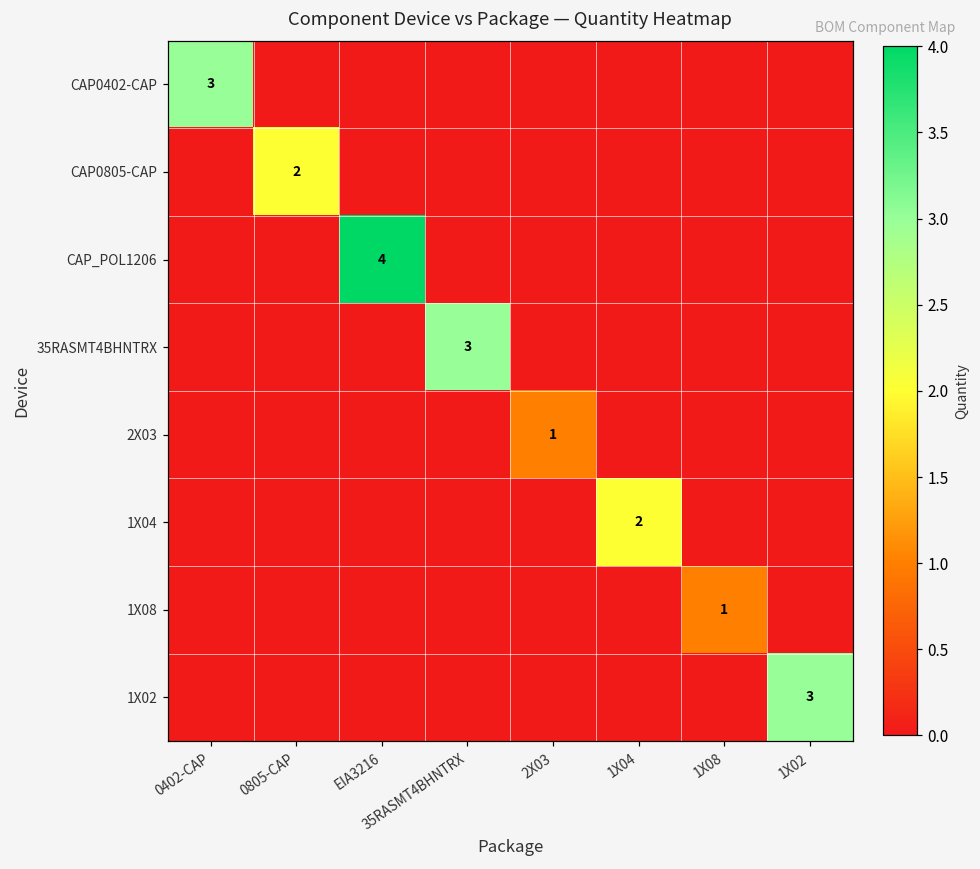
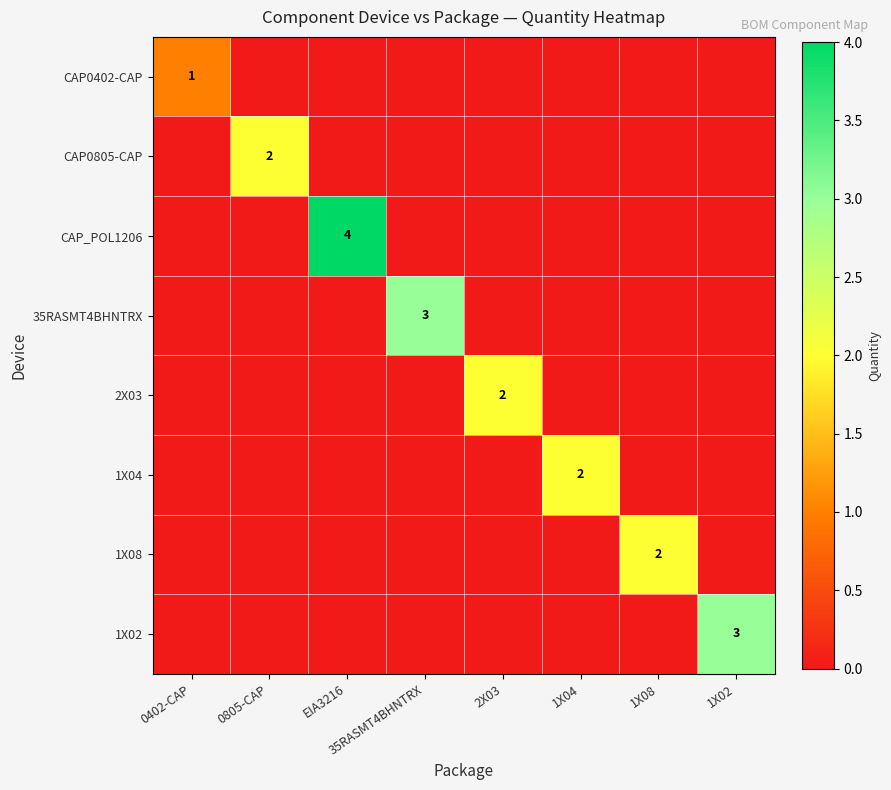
  {
    "CAP0402-CAP": {
-     "0402-CAP": 3
+     "0402-CAP": 1
    },
    "CAP0805-CAP": {
      "0805-CAP": 2
    },
    "CAP_POL1206": {
      "EIA3216": 4
    },
    "35RASMT4BHNTRX": {
      "35RASMT4BHNTRX": 3
    },
    "2X03": {
-     "2X03": 1
+     "2X03": 2
    },
    "1X04": {
      "1X04": 2
    },
    "1X08": {
-     "1X08": 1
+     "1X08": 2
    },
    "1X02": {
      "1X02": 3
    }
  }
